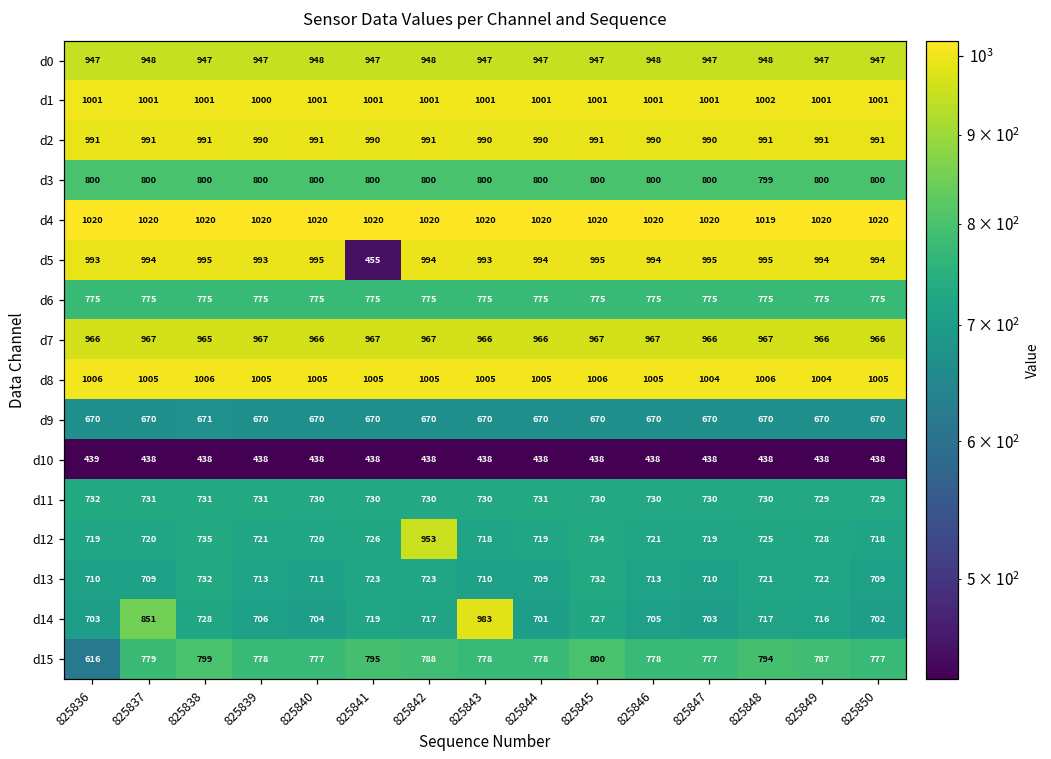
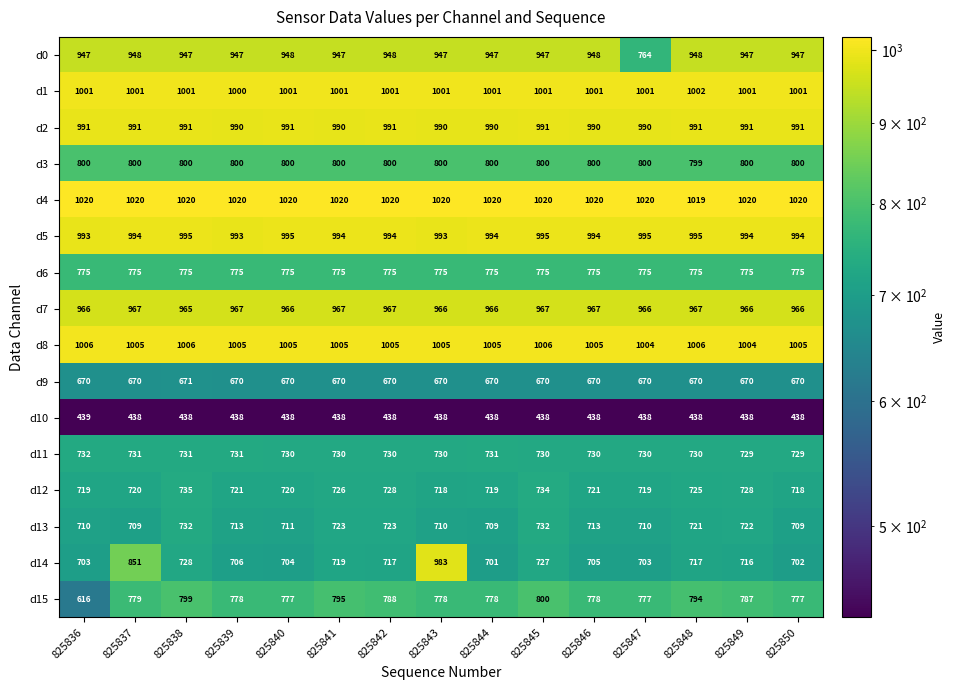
  {
    "d0": {
      "825836": 947,
      "825837": 948,
      "825838": 947,
      "825839": 947,
      "825840": 948,
      "825841": 947,
      "825842": 948,
      "825843": 947,
      "825844": 947,
      "825845": 947,
      "825846": 948,
-     "825847": 947,
+     "825847": 764,
      "825848": 948,
      "825849": 947,
      "825850": 947
    },
    "d5": {
      "825836": 993,
      "825837": 994,
      "825838": 995,
      "825839": 993,
      "825840": 995,
-     "825841": 455,
+     "825841": 994,
      "825842": 994,
      "825843": 993,
      "825844": 994,
      "825845": 995,
      "825846": 994,
      "825847": 995,
      "825848": 995,
      "825849": 994,
      "825850": 994
    },
    "d12": {
      "825836": 719,
      "825837": 720,
      "825838": 735,
      "825839": 721,
      "825840": 720,
      "825841": 726,
-     "825842": 953,
+     "825842": 728,
      "825843": 718,
      "825844": 719,
      "825845": 734,
      "825846": 721,
      "825847": 719,
      "825848": 725,
      "825849": 728,
      "825850": 718
    }
  }
